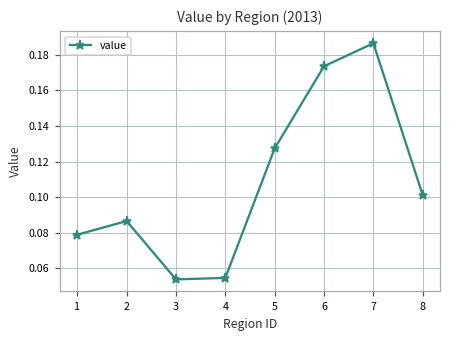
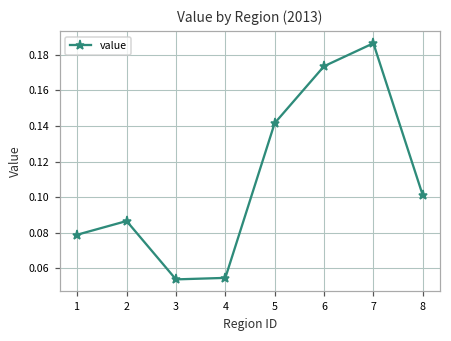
  {
    "1": 0.079,
    "2": 0.087,
    "3": 0.054,
    "4": 0.055,
-   "5": 0.127,
+   "5": 0.142,
    "6": 0.174,
    "7": 0.186,
    "8": 0.101
  }
